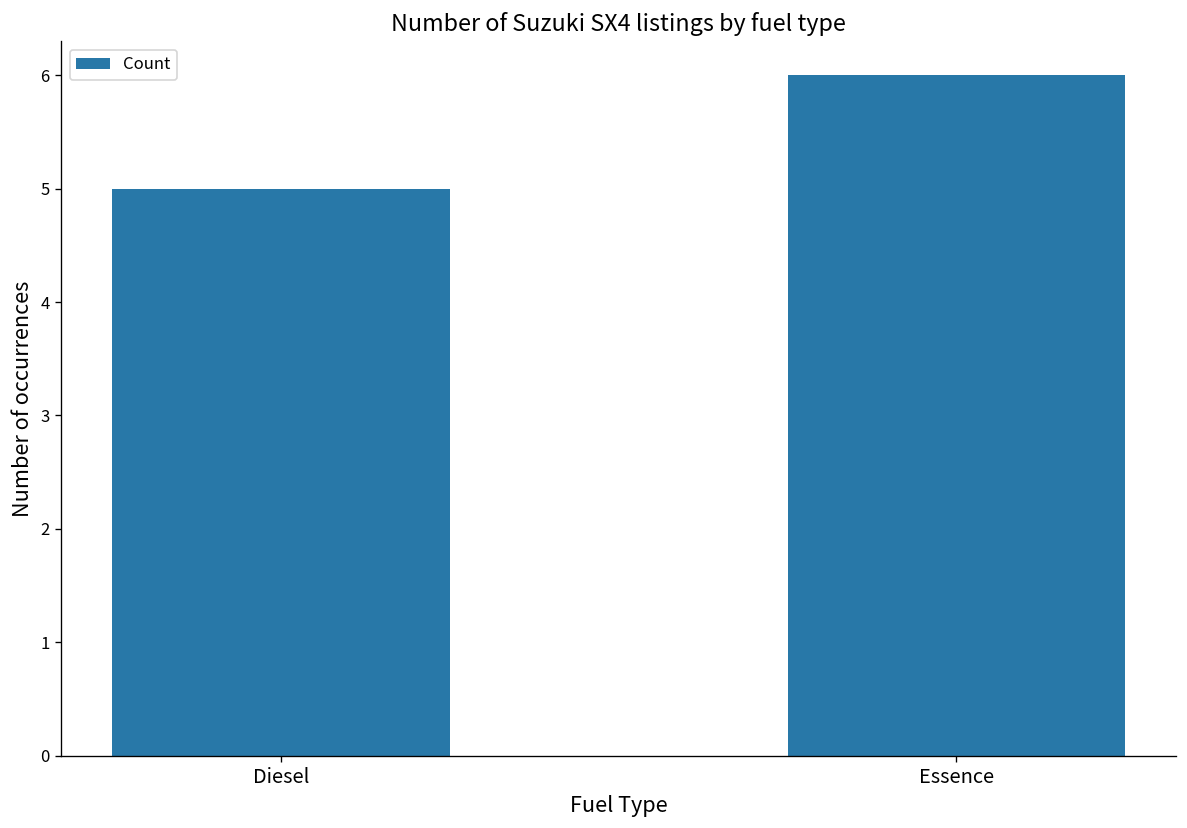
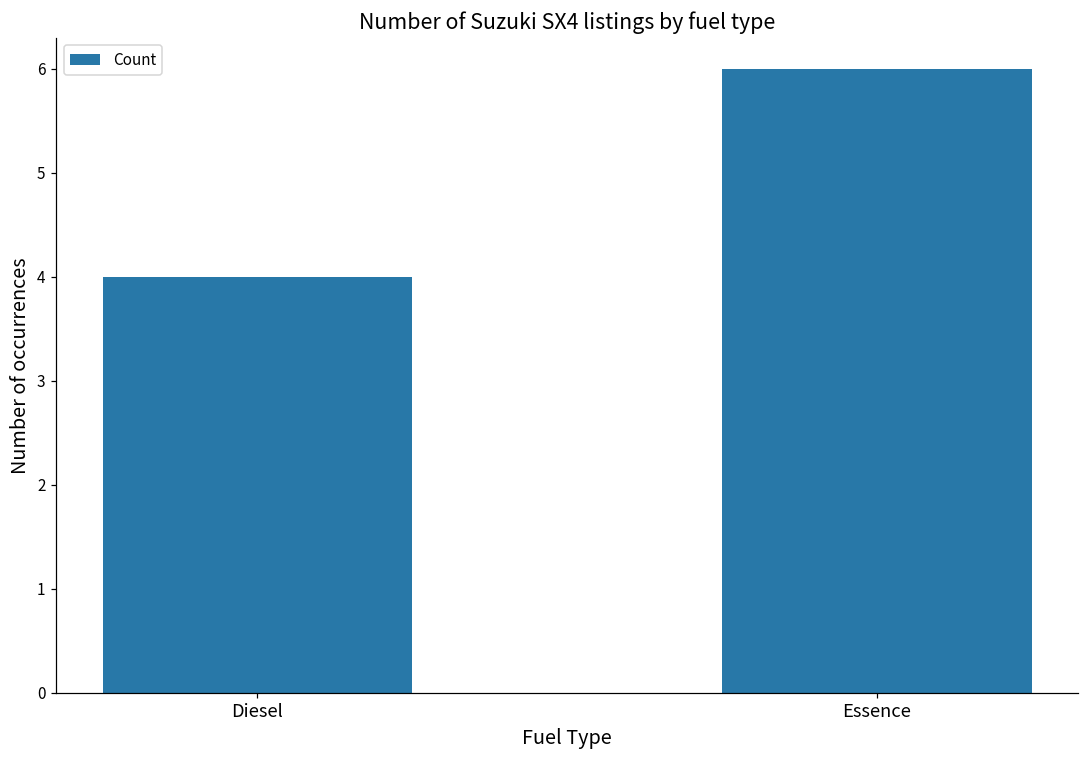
  {
-   "Diesel": 5,
+   "Diesel": 4,
    "Essence": 6
  }
